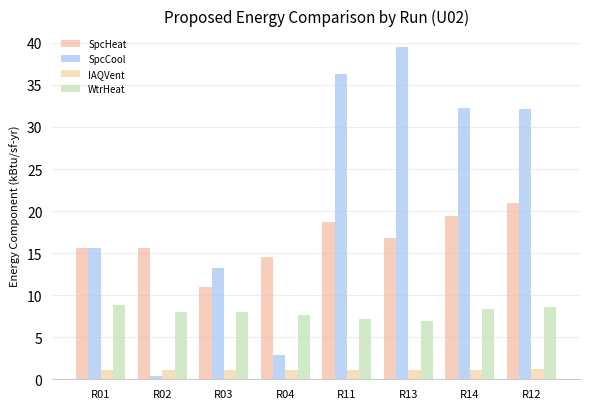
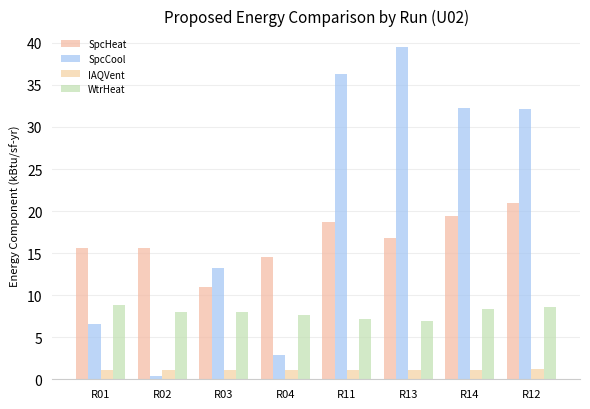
  {
    "SpcCool": {
-     "R01": 16,
+     "R01": 7,
      "R02": 0,
      "R03": 13,
      "R04": 3,
      "R11": 36,
      "R13": 39,
      "R14": 32,
      "R12": 32
    }
  }
